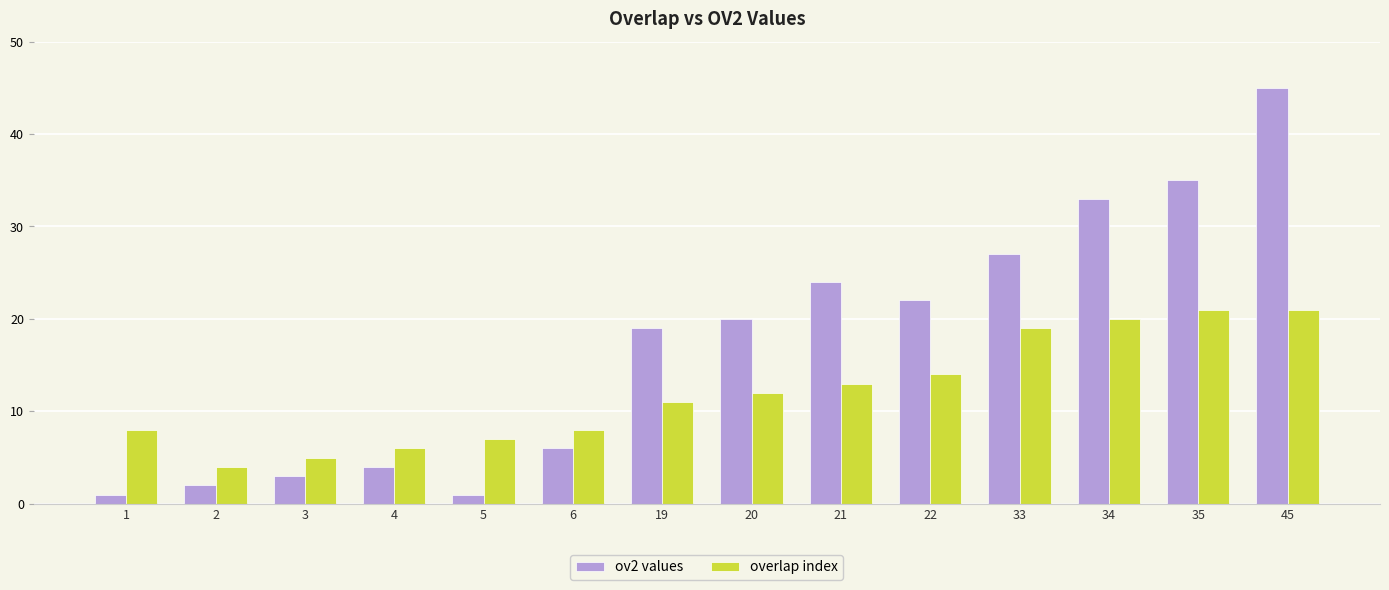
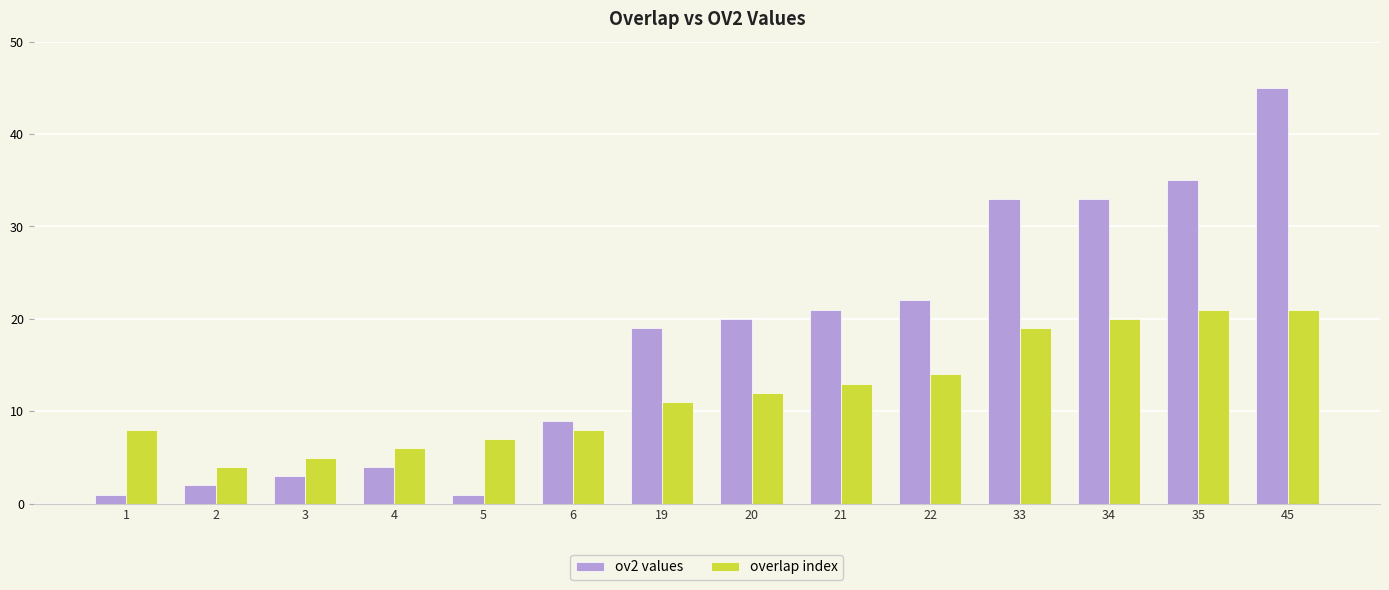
  {
    "ov2 values": {
      "1": 1,
      "2": 2,
      "3": 3,
      "4": 4,
      "5": 1,
-     "6": 6,
+     "6": 9,
      "19": 19,
      "20": 20,
-     "21": 24,
+     "21": 21,
      "22": 22,
-     "33": 27,
+     "33": 33,
      "34": 33,
      "35": 35,
      "45": 45
    },
    "overlap index": {
      "1": 8,
      "2": 4,
      "3": 5,
      "4": 6,
      "5": 7,
      "6": 8,
      "19": 11,
      "20": 12,
      "21": 13,
      "22": 14,
      "33": 19,
      "34": 20,
      "35": 21,
      "45": 21
    }
  }
